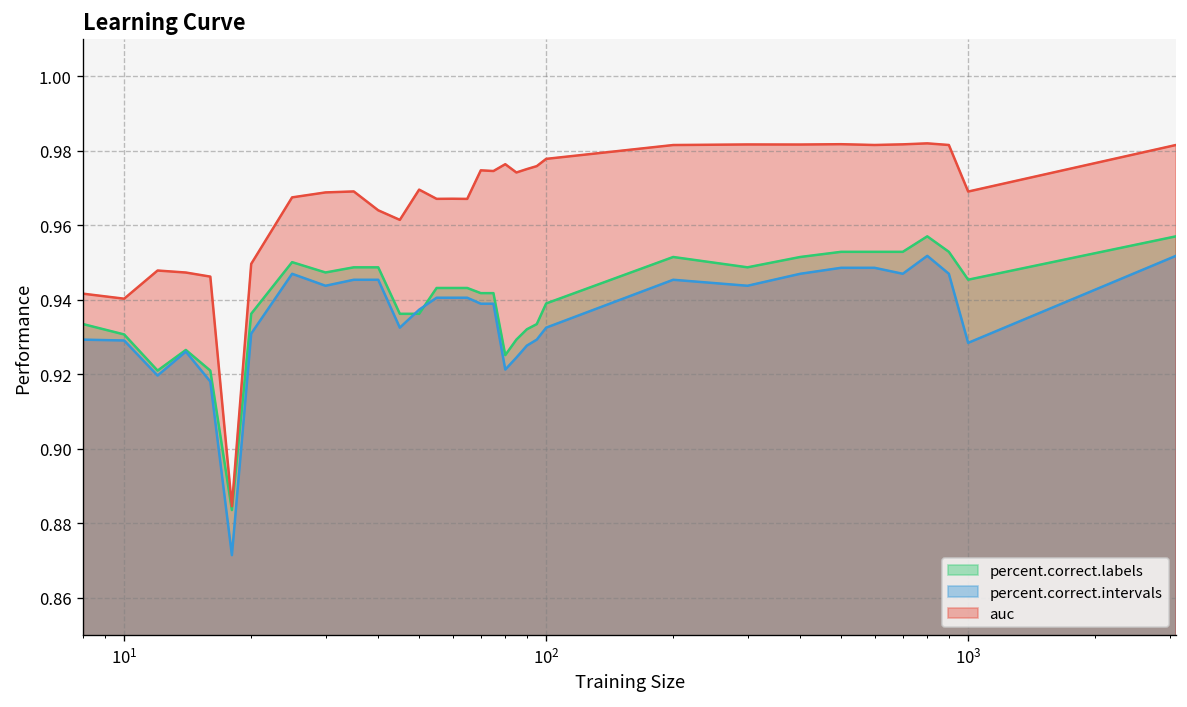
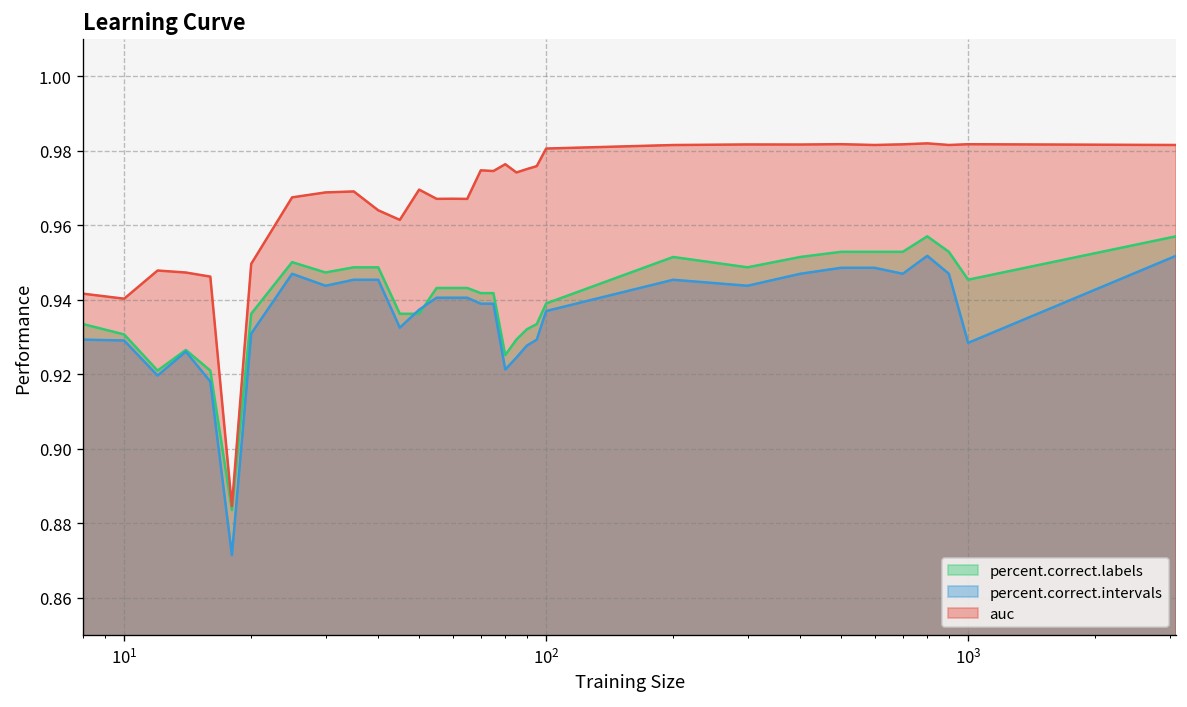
  {
    "percent.correct.labels": {
      "10^1": 0.931,
      "10^2": 0.939,
      "10^3": 0.945
    },
    "percent.correct.intervals": {
      "10^1": 0.929,
-     "10^2": 0.932,
+     "10^2": 0.937,
      "10^3": 0.928
    },
    "auc": {
      "10^1": 0.940,
-     "10^2": 0.978,
-     "10^3": 0.969
+     "10^2": 0.981,
+     "10^3": 0.982
    }
  }
